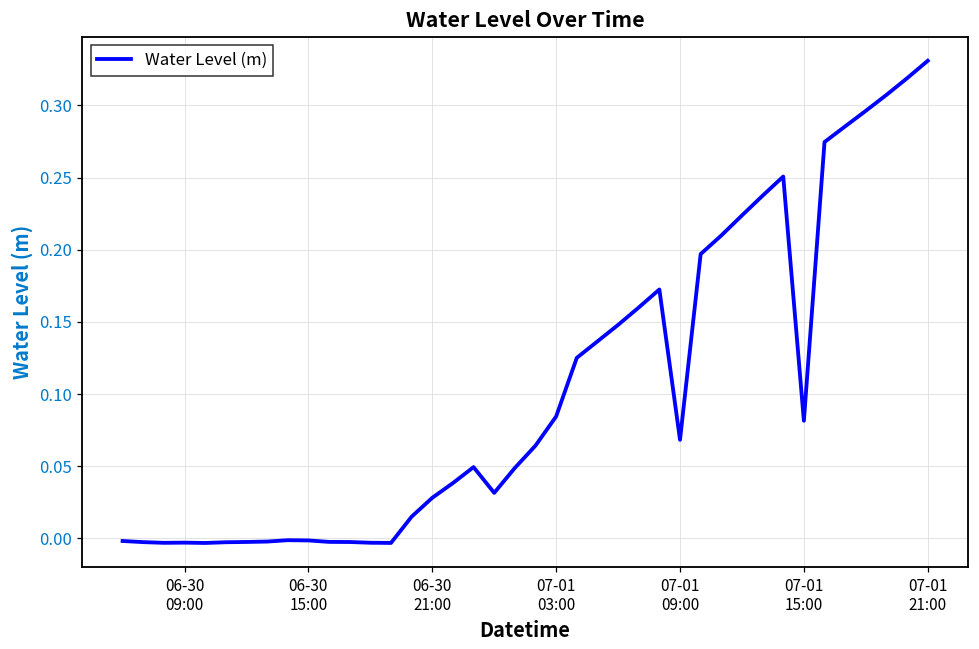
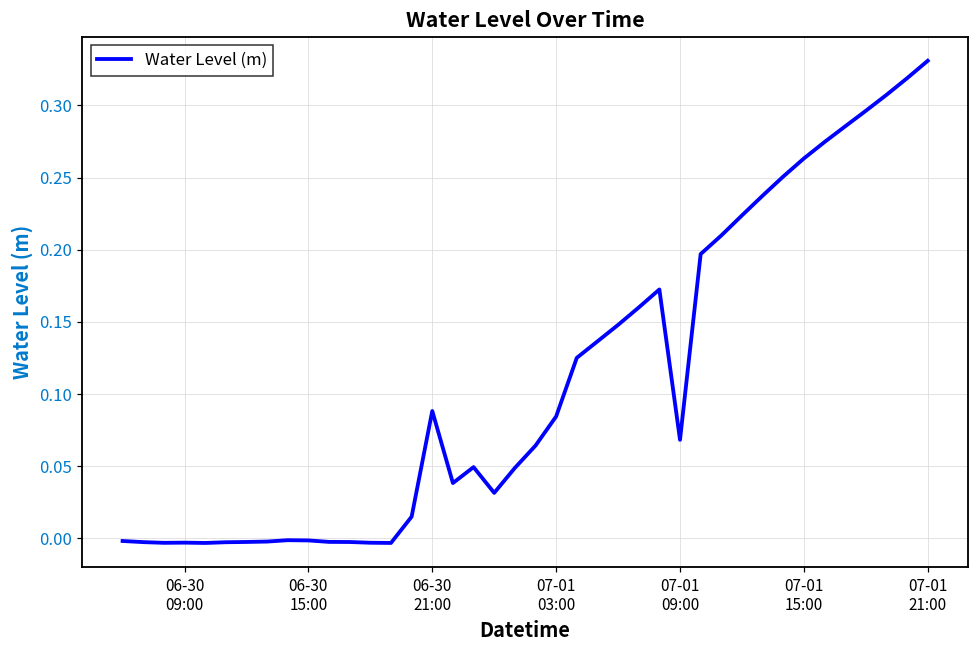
  {
    "06-30 09:00": -0.003,
    "06-30 15:00": -0.001,
-   "06-30 21:00": 0.028,
+   "06-30 21:00": 0.088,
    "07-01 03:00": 0.085,
    "07-01 09:00": 0.068,
-   "07-01 15:00": 0.082,
+   "07-01 15:00": 0.263,
    "07-01 21:00": 0.331
  }
